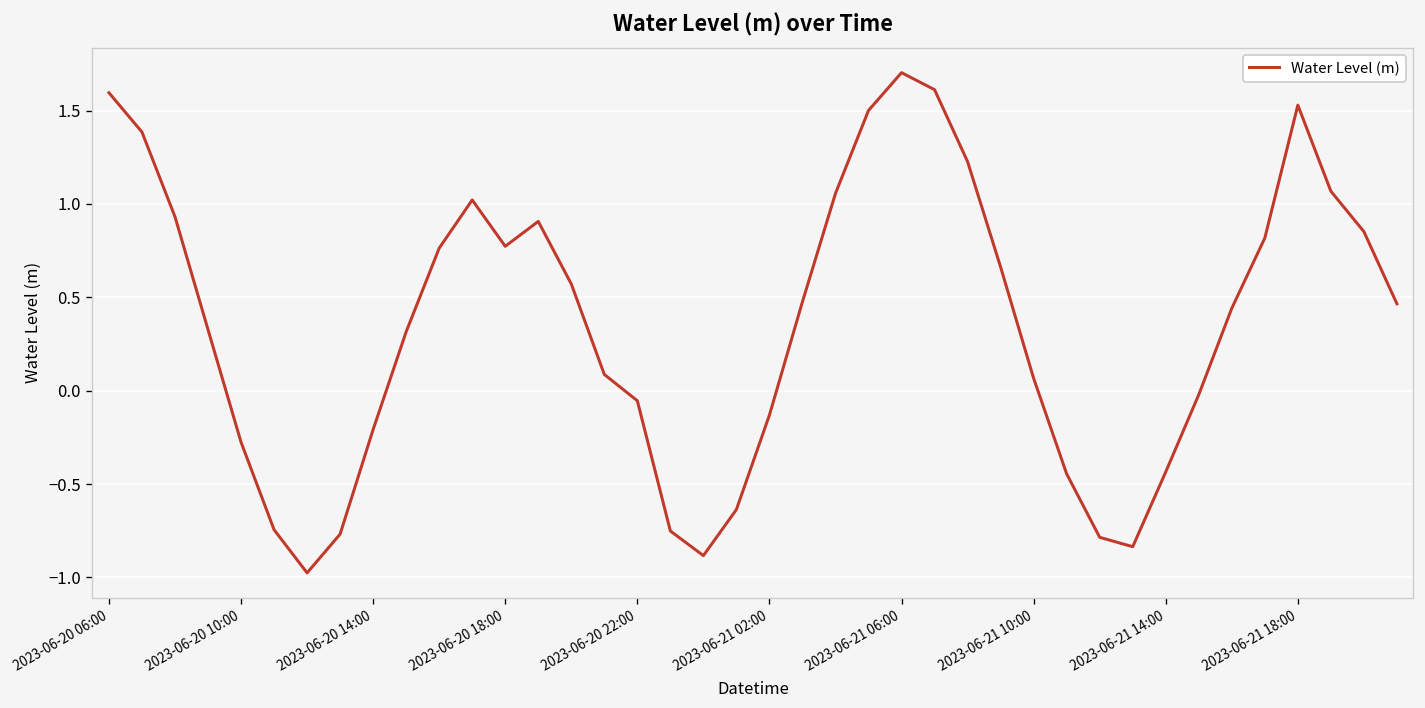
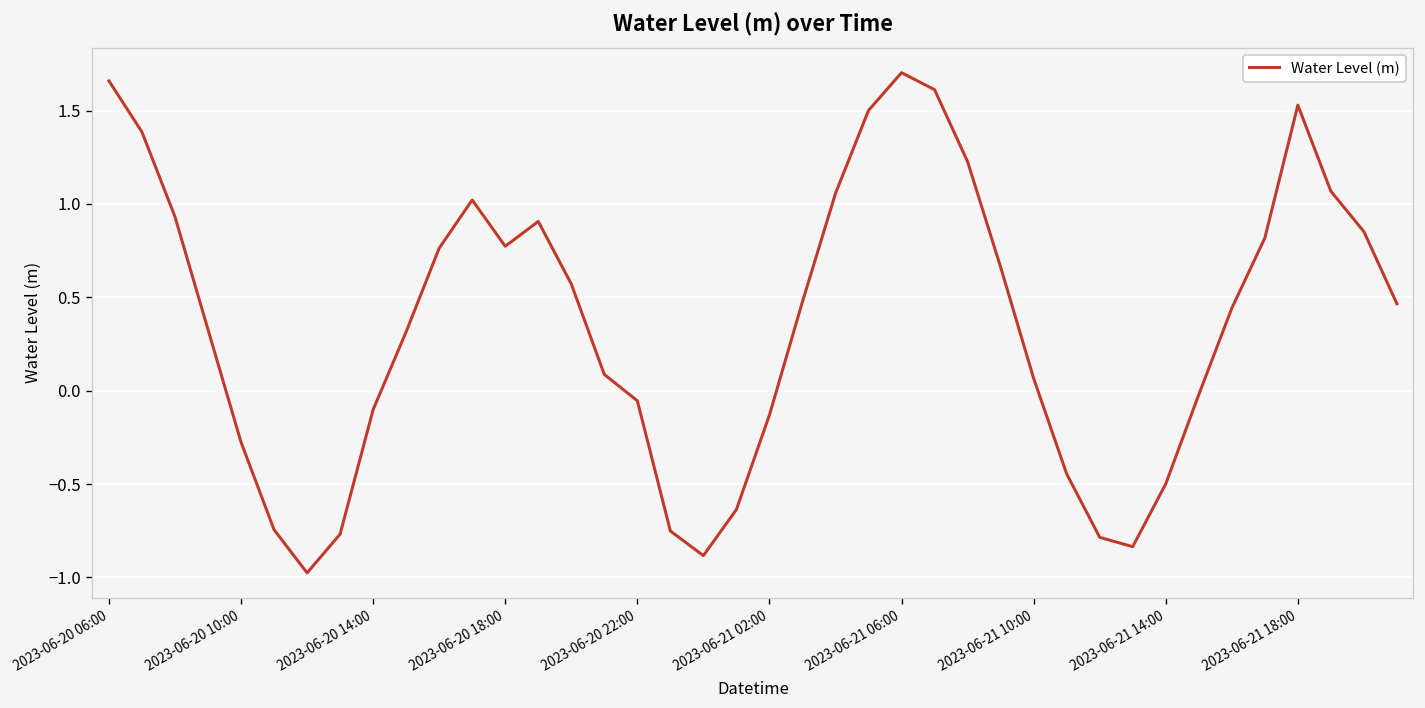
  {
-   "2023-06-20 06:00": 1.60,
+   "2023-06-20 06:00": 1.66,
    "2023-06-20 10:00": -0.28,
-   "2023-06-20 14:00": -0.21,
+   "2023-06-20 14:00": -0.10,
    "2023-06-20 18:00": 0.77,
    "2023-06-20 22:00": -0.05,
    "2023-06-21 02:00": -0.13,
    "2023-06-21 06:00": 1.70,
    "2023-06-21 10:00": 0.07,
-   "2023-06-21 14:00": -0.43,
+   "2023-06-21 14:00": -0.50,
    "2023-06-21 18:00": 1.53
  }
